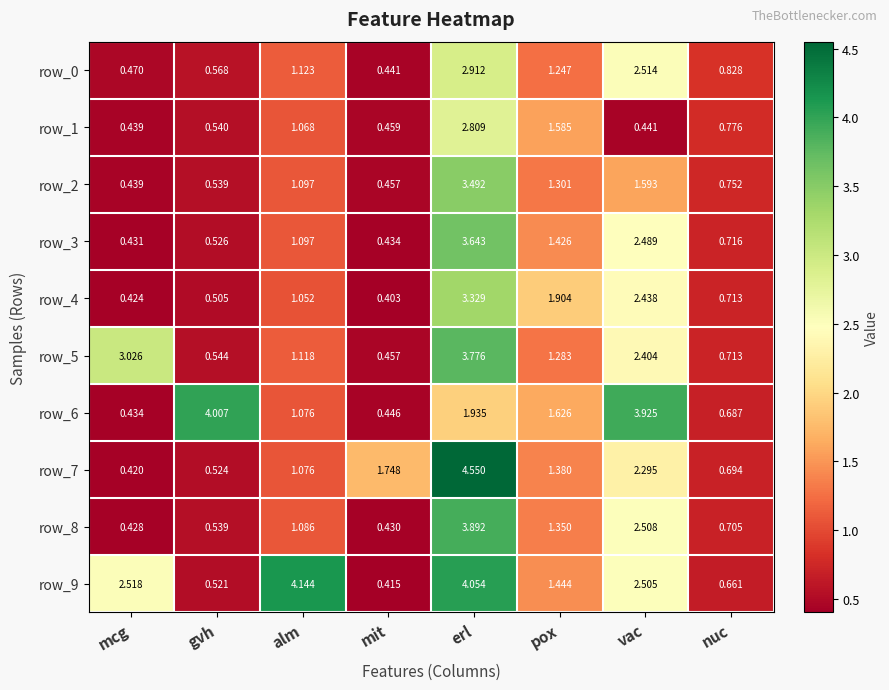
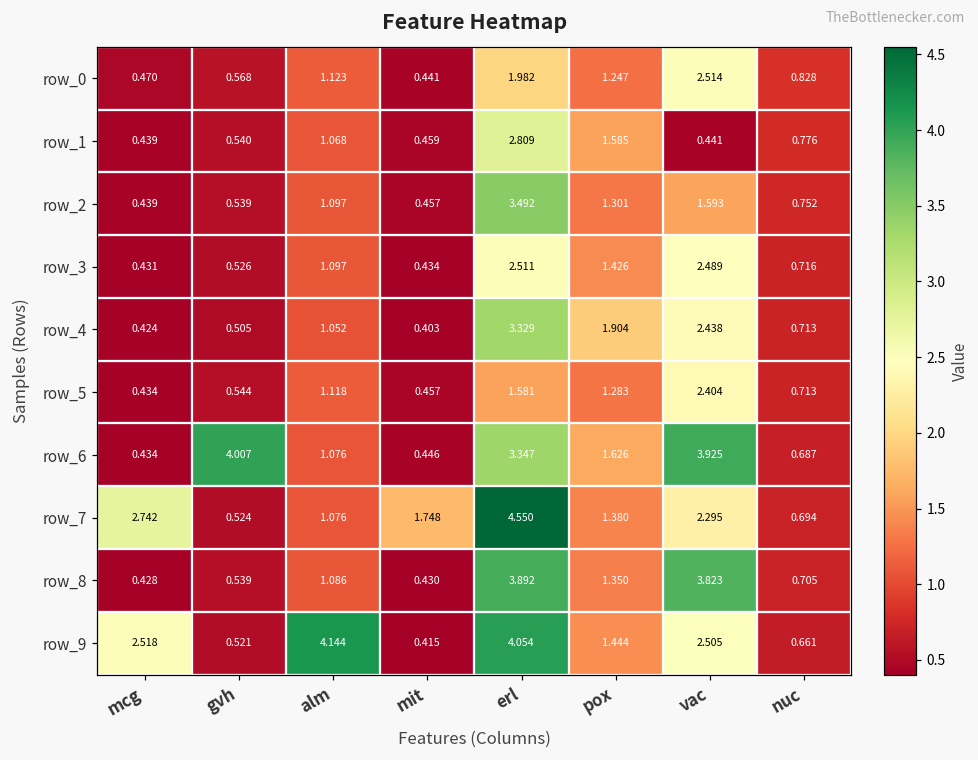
  {
    "row_0": {
      "mcg": 0.470,
      "gvh": 0.568,
      "alm": 1.123,
      "mit": 0.441,
-     "erl": 2.912,
+     "erl": 1.982,
      "pox": 1.247,
      "vac": 2.514,
      "nuc": 0.828
    },
    "row_1": {
      "mcg": 0.439,
      "gvh": 0.540,
      "alm": 1.068,
      "mit": 0.459,
      "erl": 2.809,
      "pox": 1.585,
      "vac": 0.441,
      "nuc": 0.776
    },
    "row_2": {
      "mcg": 0.439,
      "gvh": 0.539,
      "alm": 1.097,
      "mit": 0.457,
      "erl": 3.492,
      "pox": 1.301,
      "vac": 1.593,
      "nuc": 0.752
    },
    "row_3": {
      "mcg": 0.431,
      "gvh": 0.526,
      "alm": 1.097,
      "mit": 0.434,
-     "erl": 3.643,
+     "erl": 2.511,
      "pox": 1.426,
      "vac": 2.489,
      "nuc": 0.716
    },
    "row_4": {
      "mcg": 0.424,
      "gvh": 0.505,
      "alm": 1.052,
      "mit": 0.403,
      "erl": 3.329,
      "pox": 1.904,
      "vac": 2.438,
      "nuc": 0.713
    },
    "row_5": {
-     "mcg": 3.026,
+     "mcg": 0.434,
      "gvh": 0.544,
      "alm": 1.118,
      "mit": 0.457,
-     "erl": 3.776,
+     "erl": 1.581,
      "pox": 1.283,
      "vac": 2.404,
      "nuc": 0.713
    },
    "row_6": {
      "mcg": 0.434,
      "gvh": 4.007,
      "alm": 1.076,
      "mit": 0.446,
-     "erl": 1.935,
+     "erl": 3.347,
      "pox": 1.626,
      "vac": 3.925,
      "nuc": 0.687
    },
    "row_7": {
-     "mcg": 0.420,
+     "mcg": 2.742,
      "gvh": 0.524,
      "alm": 1.076,
      "mit": 1.748,
      "erl": 4.550,
      "pox": 1.380,
      "vac": 2.295,
      "nuc": 0.694
    },
    "row_8": {
      "mcg": 0.428,
      "gvh": 0.539,
      "alm": 1.086,
      "mit": 0.430,
      "erl": 3.892,
      "pox": 1.350,
-     "vac": 2.508,
+     "vac": 3.823,
      "nuc": 0.705
    },
    "row_9": {
      "mcg": 2.518,
      "gvh": 0.521,
      "alm": 4.144,
      "mit": 0.415,
      "erl": 4.054,
      "pox": 1.444,
      "vac": 2.505,
      "nuc": 0.661
    }
  }
